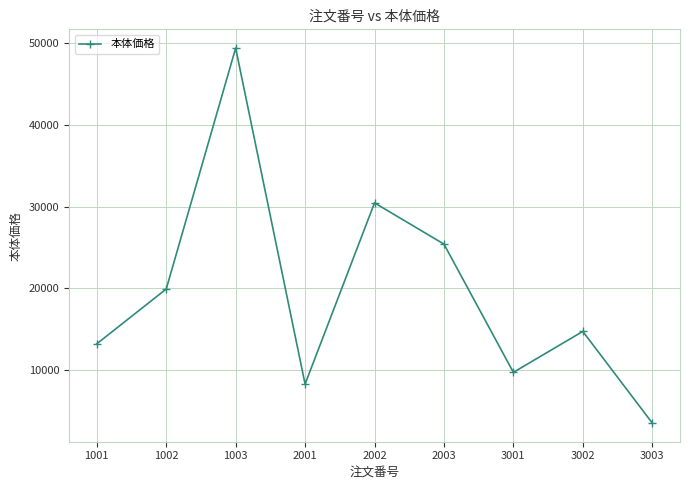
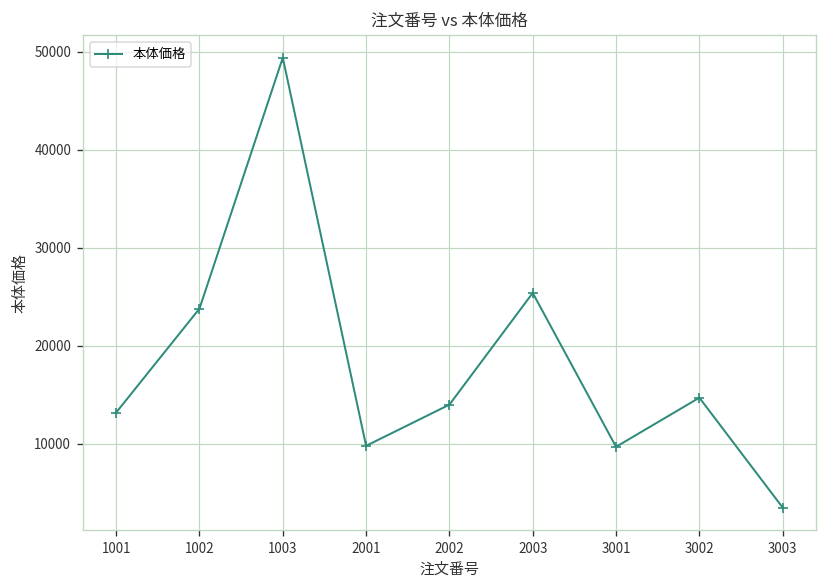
  {
    "1001": 13000,
-   "1002": 20000,
+   "1002": 24000,
    "1003": 49000,
-   "2001": 8000,
-   "2002": 30000,
+   "2001": 10000,
+   "2002": 14000,
    "2003": 25000,
    "3001": 10000,
    "3002": 15000,
    "3003": 4000
  }
